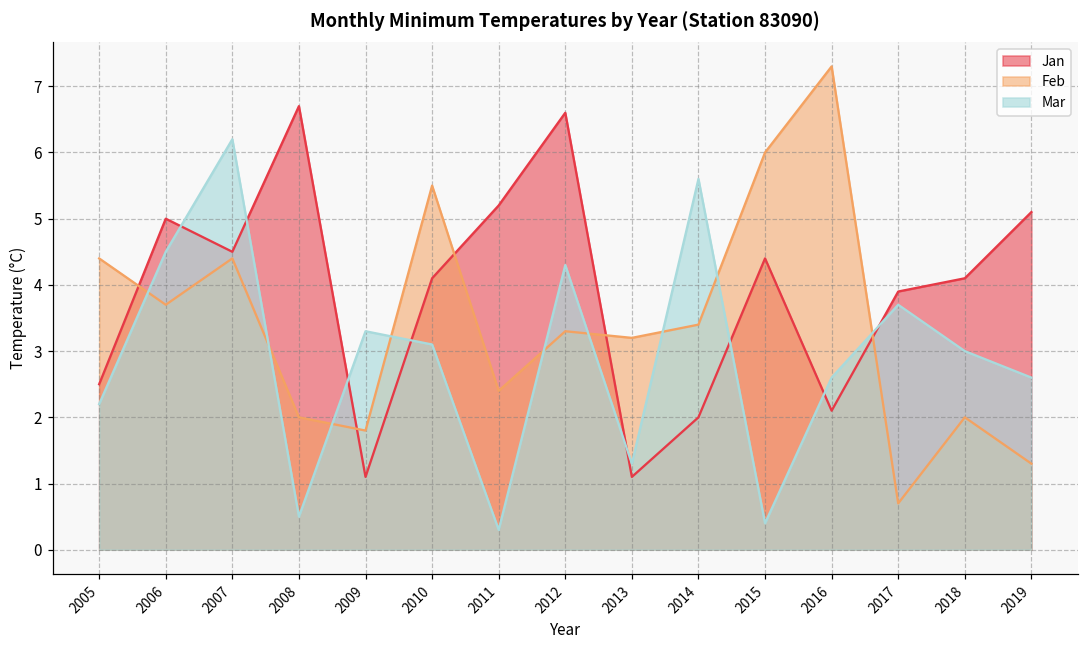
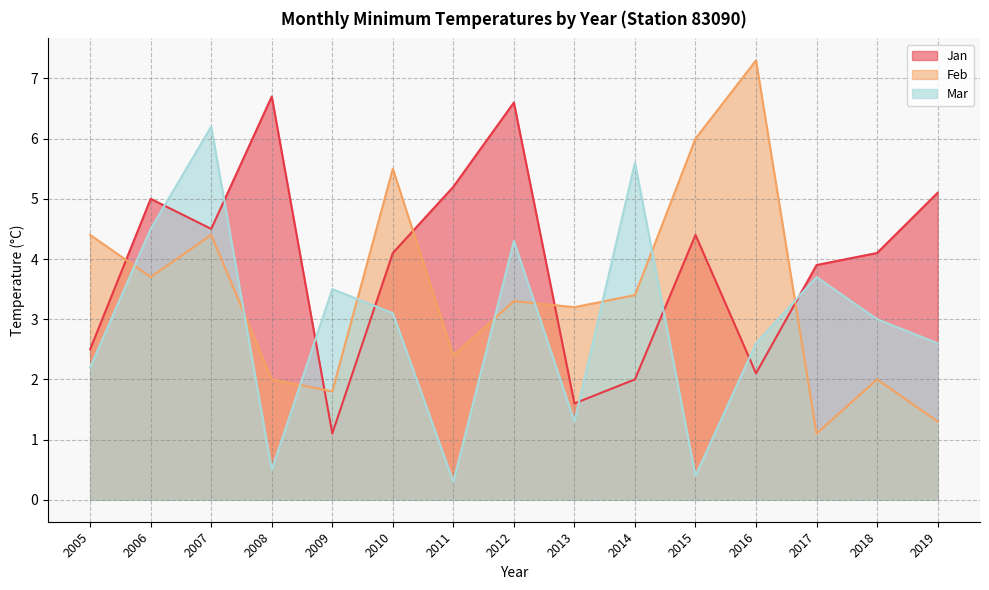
  {
    "Jan": {
      "2005": 2.5,
      "2006": 5.0,
      "2007": 4.5,
      "2008": 6.7,
      "2009": 1.1,
      "2010": 4.1,
      "2011": 5.2,
      "2012": 6.6,
-     "2013": 1.1,
+     "2013": 1.6,
      "2014": 2.0,
      "2015": 4.4,
      "2016": 2.1,
      "2017": 3.9,
      "2018": 4.1,
      "2019": 5.1
    },
    "Feb": {
      "2005": 4.4,
      "2006": 3.7,
      "2007": 4.4,
      "2008": 2.0,
      "2009": 1.8,
      "2010": 5.5,
      "2011": 2.4,
      "2012": 3.3,
      "2013": 3.2,
      "2014": 3.4,
      "2015": 6.0,
      "2016": 7.3,
-     "2017": 0.7,
+     "2017": 1.1,
      "2018": 2.0,
      "2019": 1.3
    },
    "Mar": {
      "2005": 2.2,
      "2006": 4.5,
      "2007": 6.2,
      "2008": 0.5,
-     "2009": 3.3,
+     "2009": 3.5,
      "2010": 3.1,
      "2011": 0.3,
      "2012": 4.3,
      "2013": 1.3,
      "2014": 5.6,
      "2015": 0.4,
      "2016": 2.6,
      "2017": 3.7,
      "2018": 3.0,
      "2019": 2.6
    }
  }
